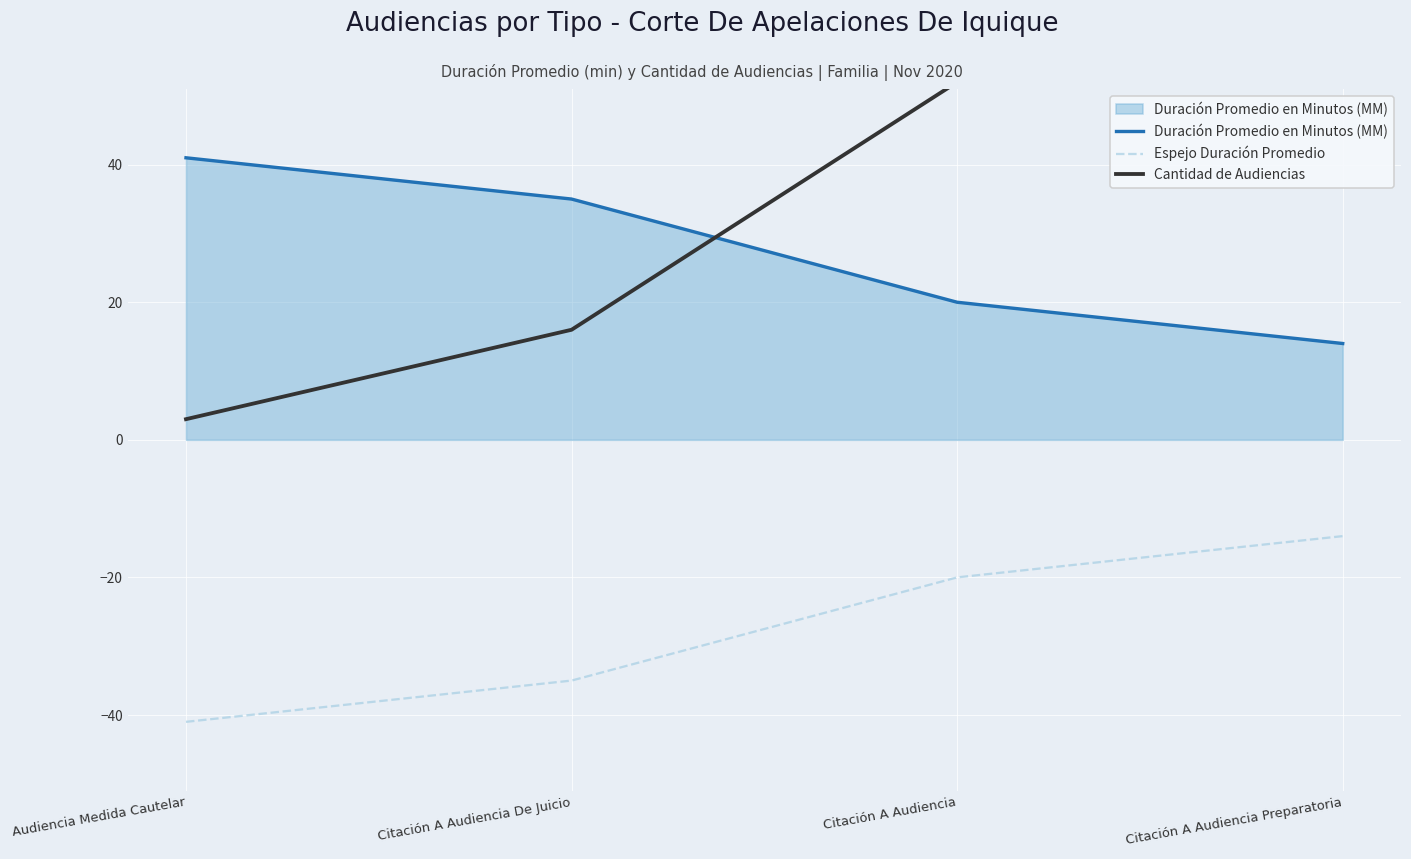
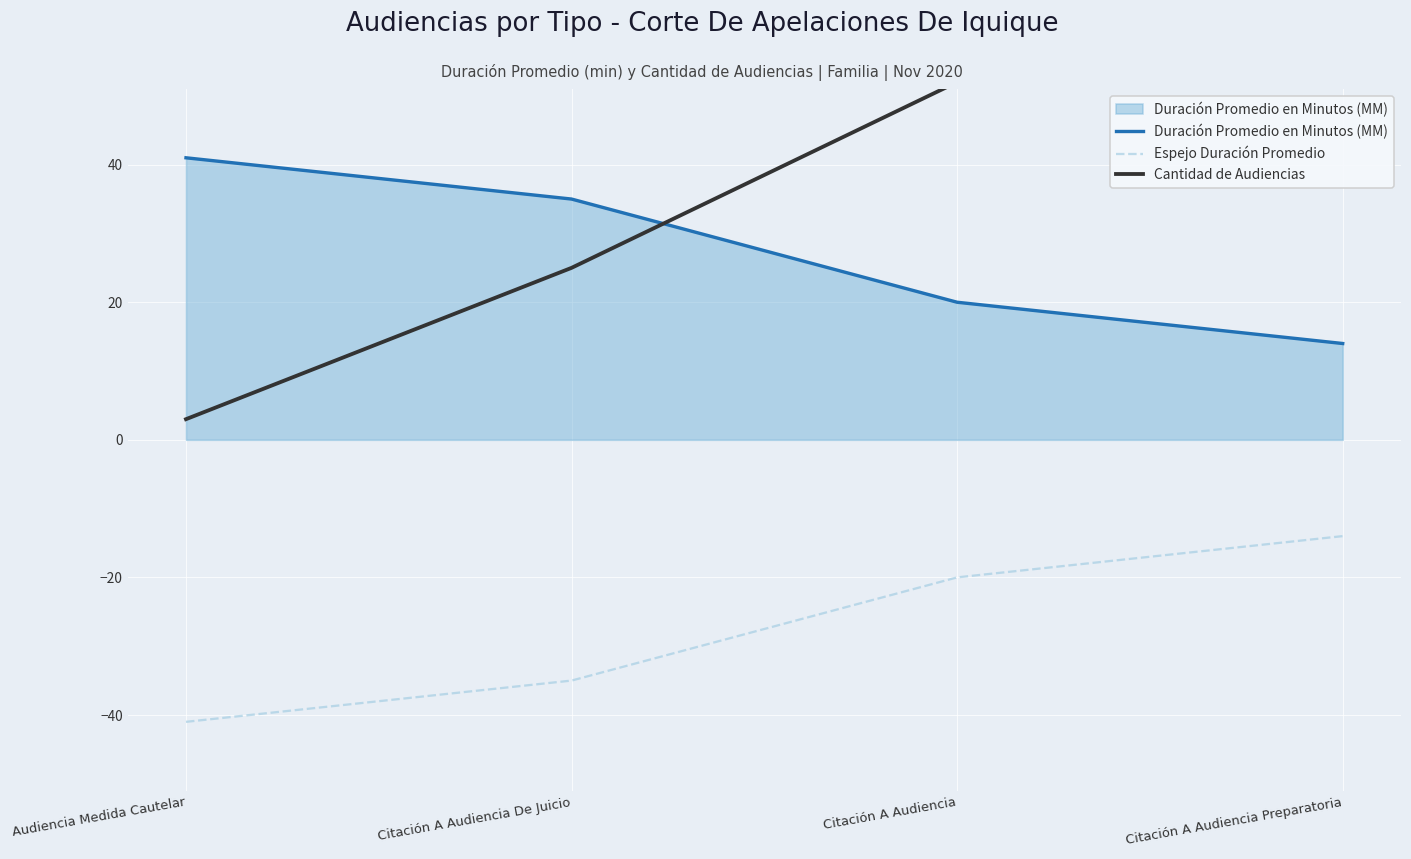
  {
    "Cantidad de Audiencias": {
      "Audiencia Medida Cautelar": 3,
-     "Citación A Audiencia De Juicio": 16
+     "Citación A Audiencia De Juicio": 25
    }
  }
